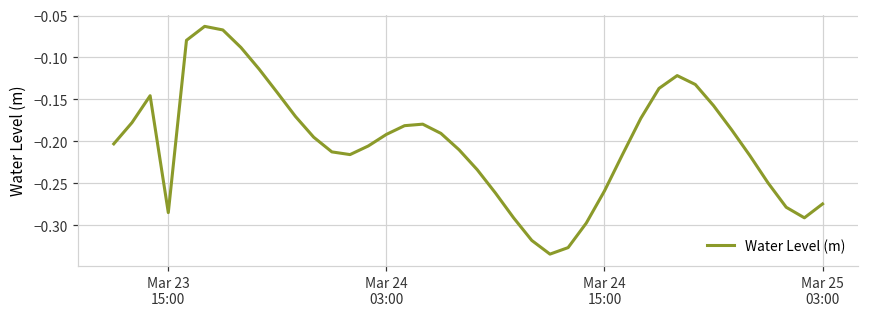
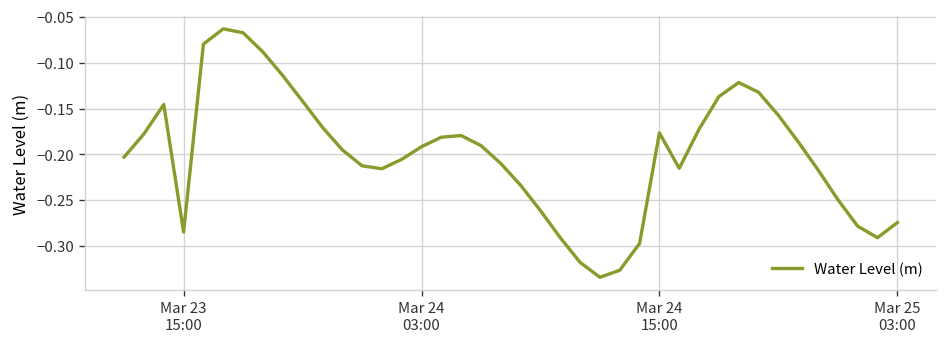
  {
    "Mar 23 15:00": -0.29,
    "Mar 24 03:00": -0.19,
-   "Mar 24 15:00": -0.26,
+   "Mar 24 15:00": -0.18,
    "Mar 25 03:00": -0.27
  }
